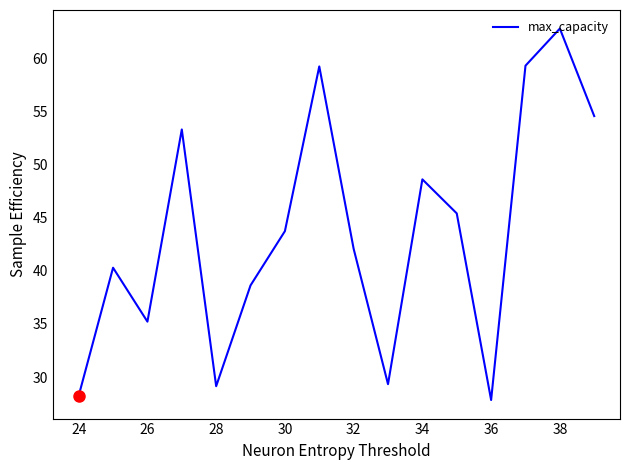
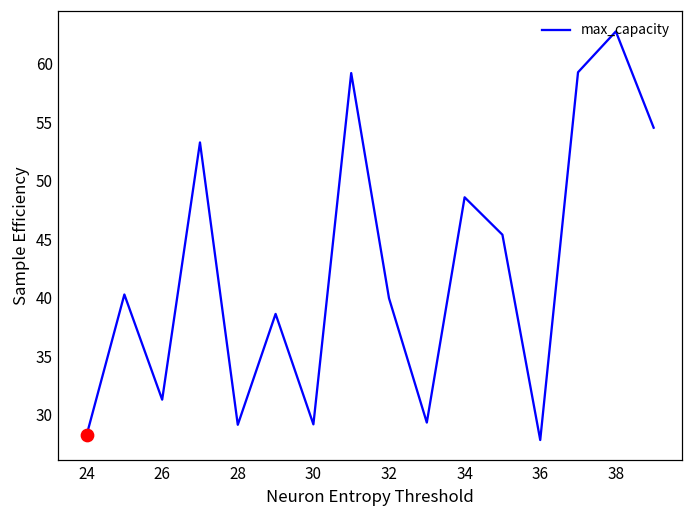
  {
    "max_capacity": {
-     "26": 35.2,
+     "26": 31.3,
      "28": 29.2,
-     "30": 43.7,
-     "32": 42.1,
+     "30": 29.2,
+     "32": 40.0,
      "34": 48.6,
      "36": 27.9,
      "38": 62.8
    }
  }
